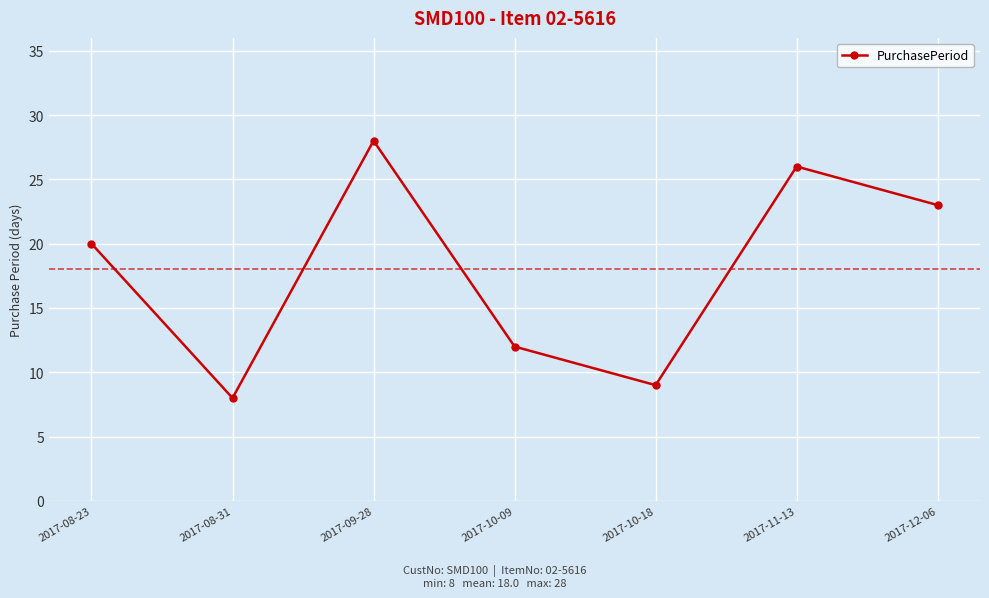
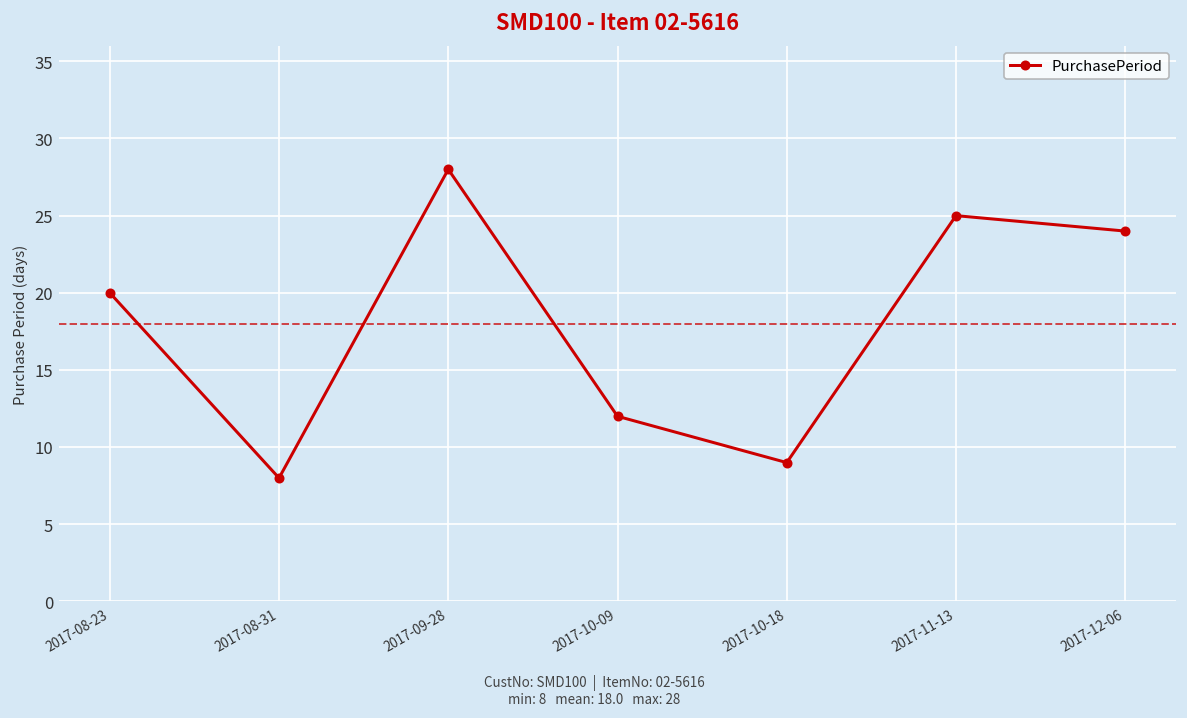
  {
    "2017-08-23": 20,
    "2017-08-31": 8,
    "2017-09-28": 28,
    "2017-10-09": 12,
    "2017-10-18": 9,
-   "2017-11-13": 26,
-   "2017-12-06": 23
+   "2017-11-13": 25,
+   "2017-12-06": 24
  }
